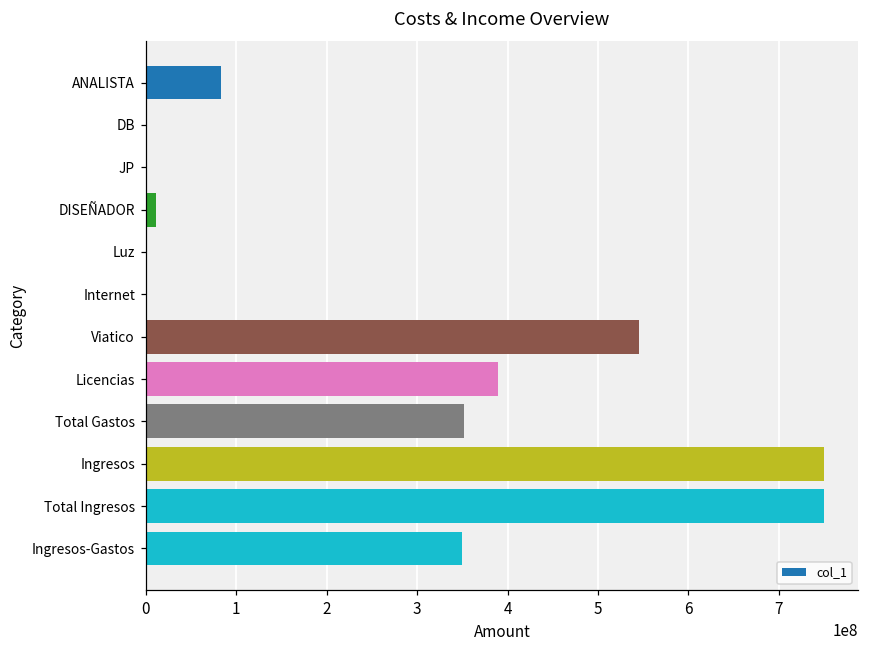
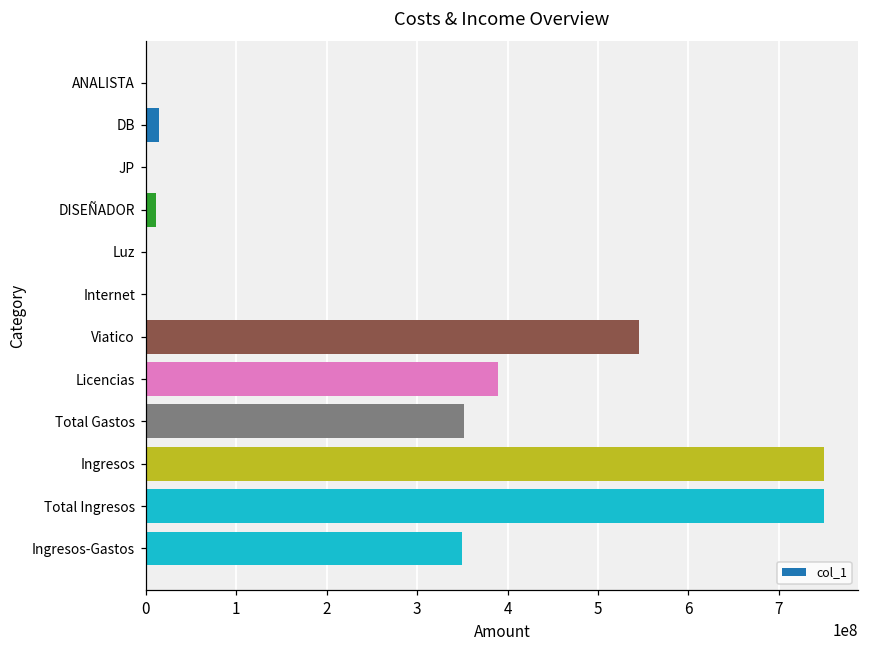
  {
-   "ANALISTA": 80000000,
-   "DB": 0,
+   "ANALISTA": 0,
+   "DB": 10000000,
    "DISEÑADOR": 10000000,
    "Viatico": 550000000,
    "Licencias": 390000000,
    "Total Gastos": 350000000,
    "Ingresos": 750000000,
    "Total Ingresos": 750000000,
    "Ingresos-Gastos": 350000000
  }
